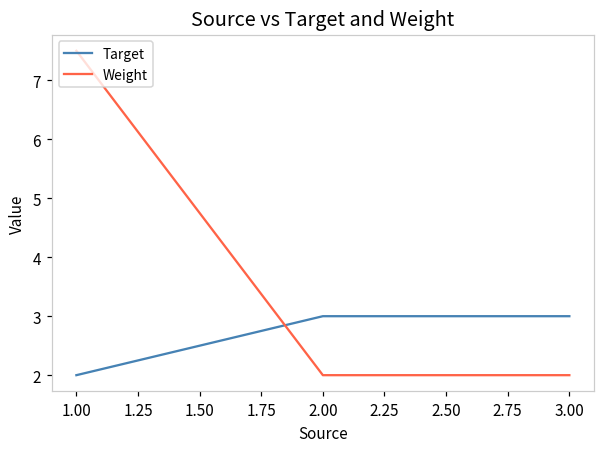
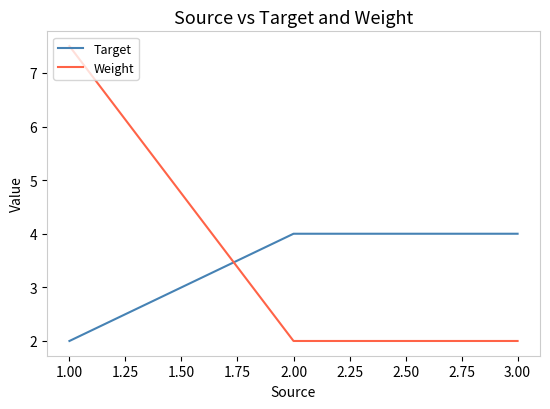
  {
    "Target": {
      "1.00": 2,
-     "2.00": 3,
-     "3.00": 3
+     "2.00": 4,
+     "3.00": 4
    },
    "Weight": {
      "2.00": 2,
      "3.00": 2
    }
  }
